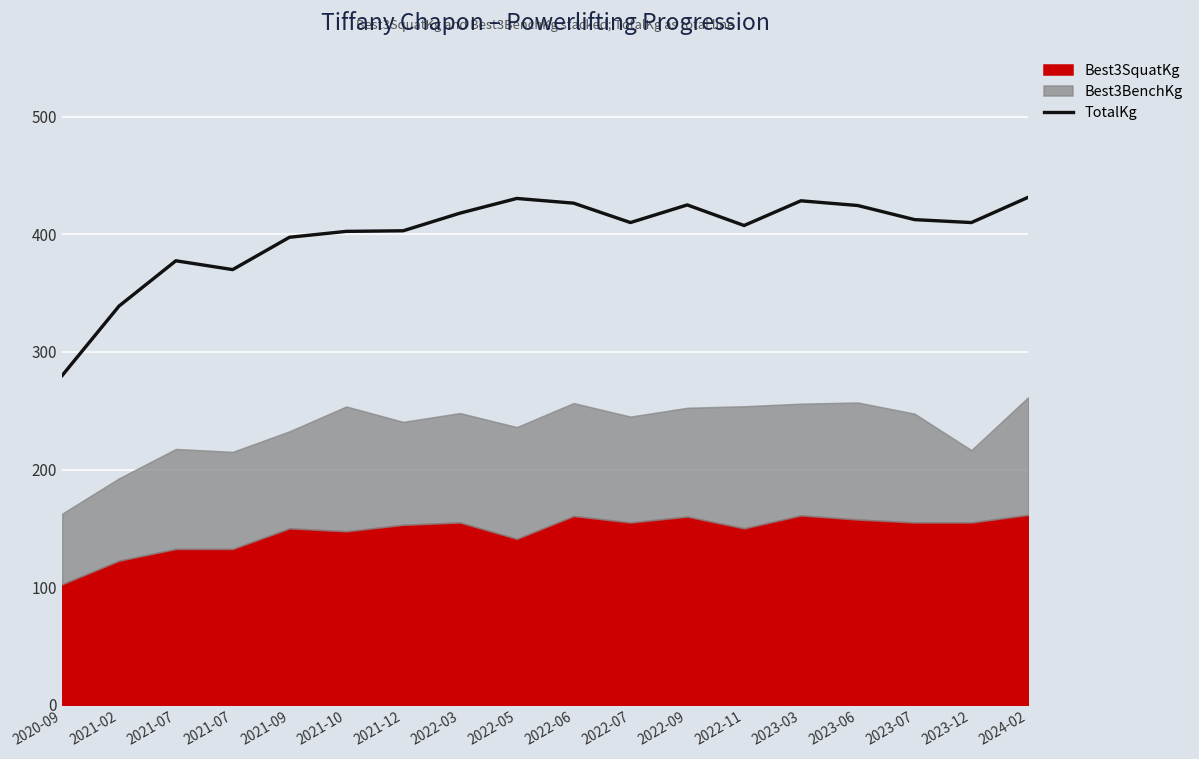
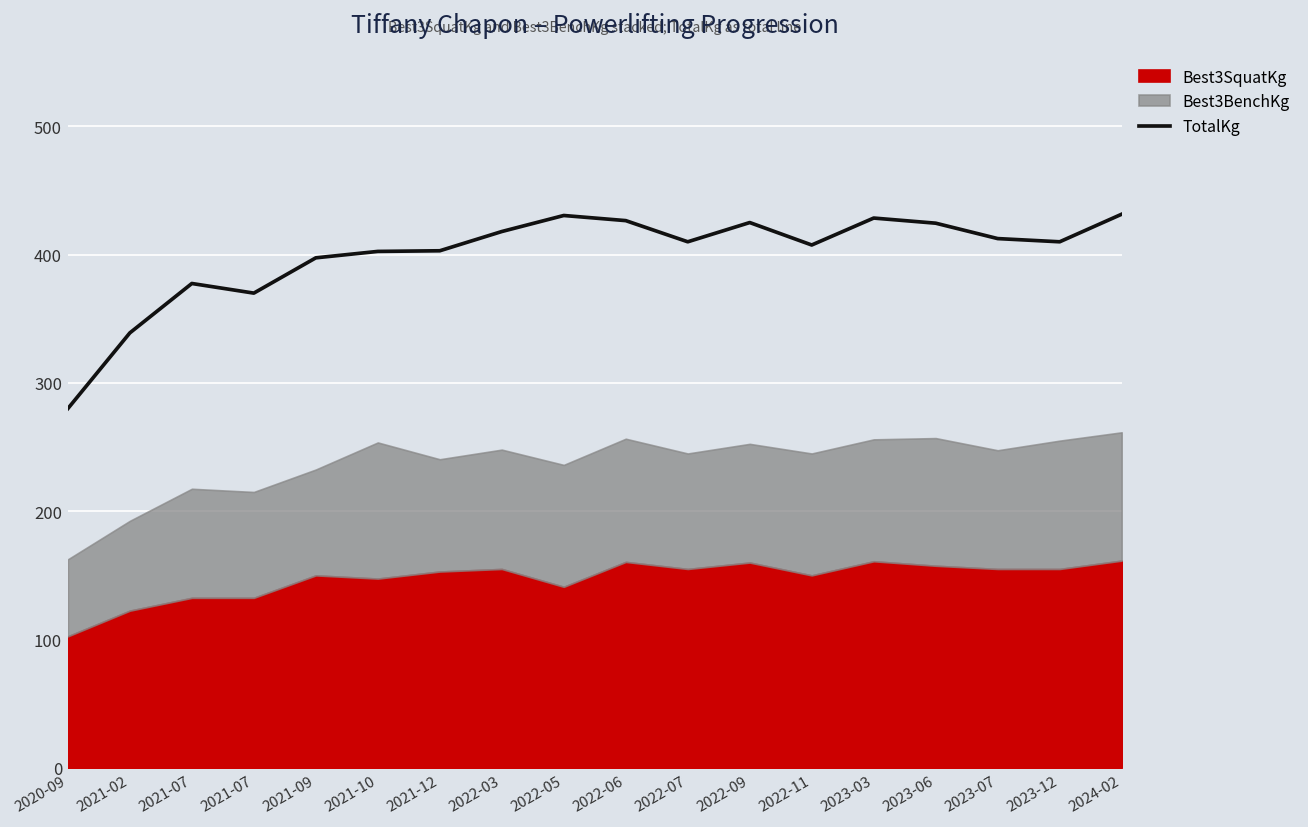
  {
    "TotalKg": {
      "2020-09": 280,
      "2021-02": 339,
      "2021-09": 398,
      "2021-10": 403,
      "2021-12": 403,
      "2022-03": 418,
      "2022-05": 431,
      "2022-06": 427,
      "2022-07": 410,
      "2022-09": 425,
      "2022-11": 408,
      "2023-03": 429,
      "2023-06": 425,
      "2023-07": 413,
      "2023-12": 410,
      "2024-02": 432
    },
    "Best3SquatKg": {
      "2020-09": 103,
      "2021-02": 123,
      "2021-09": 150,
      "2021-10": 148,
      "2021-12": 153,
      "2022-03": 155,
      "2022-05": 141,
      "2022-06": 161,
      "2022-07": 155,
      "2022-09": 160,
      "2022-11": 150,
      "2023-03": 161,
      "2023-06": 158,
      "2023-07": 155,
      "2023-12": 155,
      "2024-02": 162
    },
    "Best3BenchKg": {
      "2020-09": 60,
      "2021-02": 70,
      "2021-09": 83,
      "2021-10": 106,
      "2021-12": 88,
      "2022-03": 93,
      "2022-05": 95,
      "2022-06": 96,
      "2022-07": 90,
      "2022-09": 93,
-     "2022-11": 104,
+     "2022-11": 95,
      "2023-03": 95,
      "2023-06": 100,
      "2023-07": 93,
-     "2023-12": 62,
+     "2023-12": 100,
      "2024-02": 100
    }
  }
